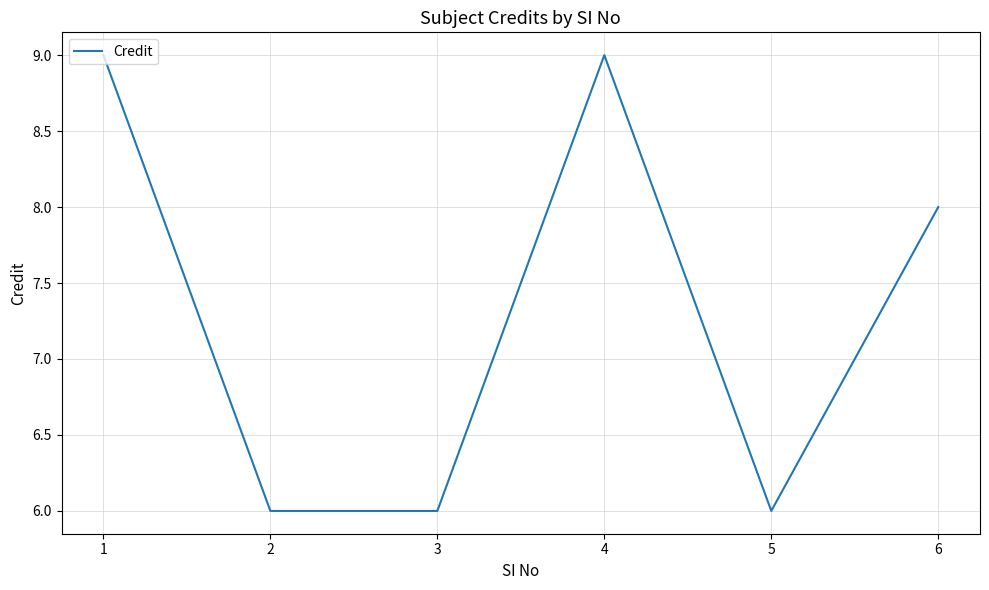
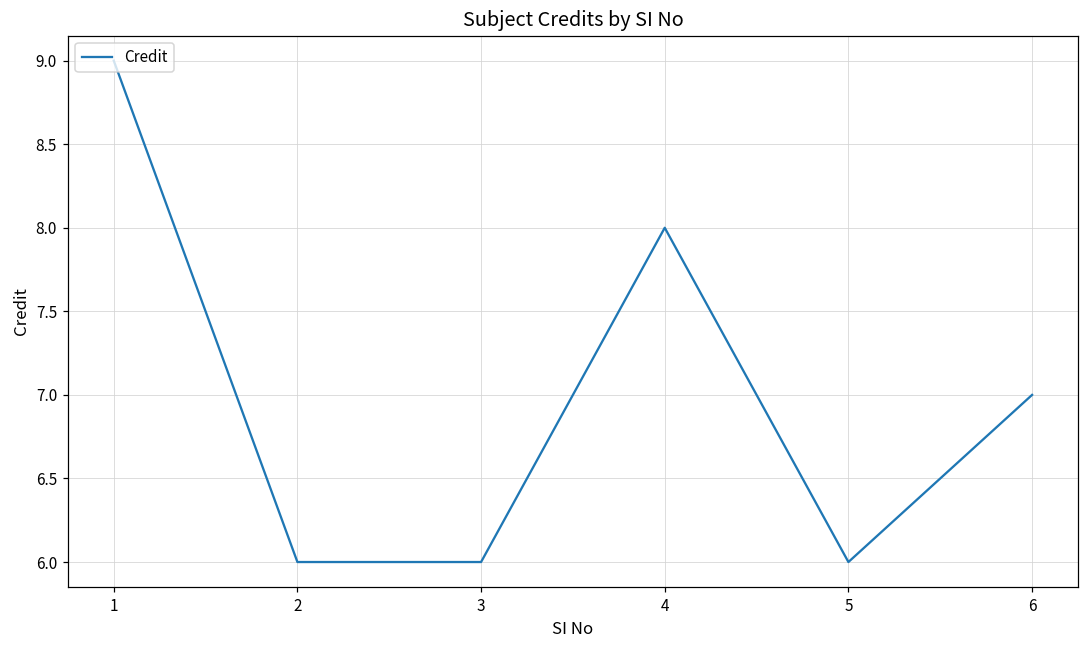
  {
    "2": 6,
    "3": 6,
-   "4": 9,
+   "4": 8,
    "5": 6,
-   "6": 8
+   "6": 7
  }
